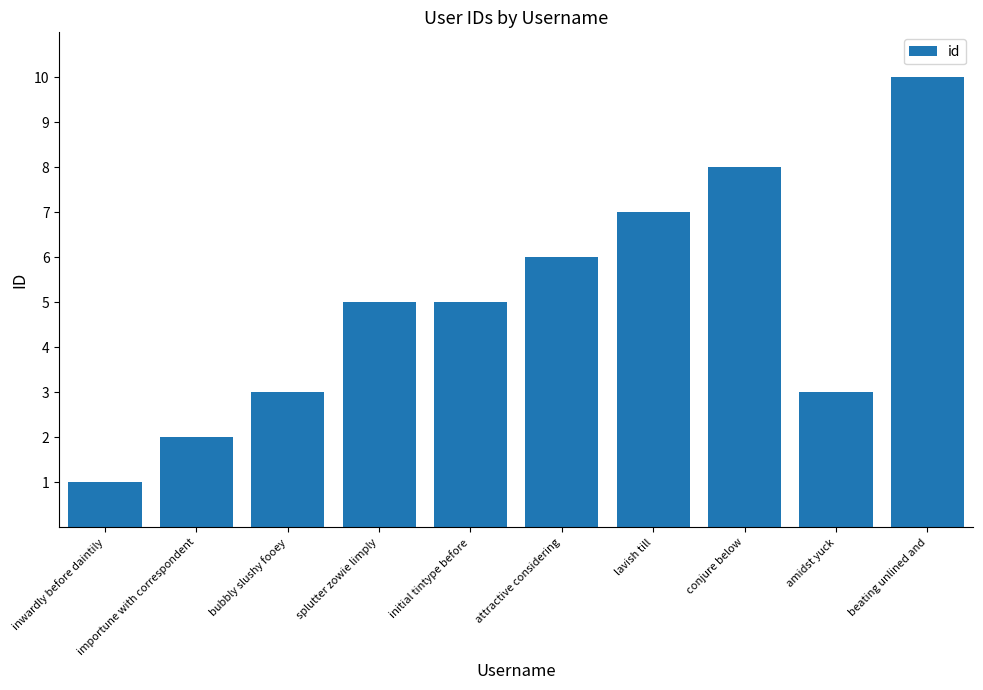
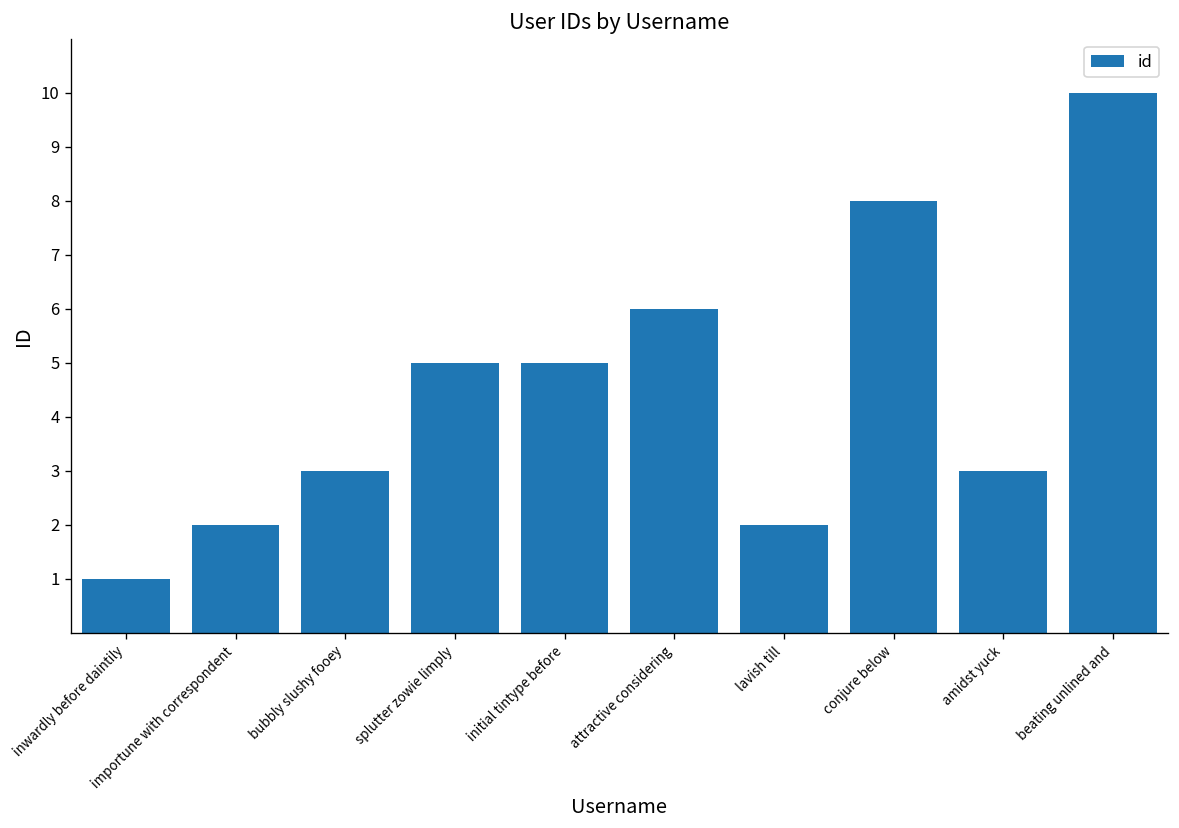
  {
    "inwardly before daintily": 1,
    "importune with correspondent": 2,
    "bubbly slushy fooey": 3,
    "splutter zowie limply": 5,
    "initial tintype before": 5,
    "attractive considering": 6,
-   "lavish till": 7,
+   "lavish till": 2,
    "conjure below": 8,
    "amidst yuck": 3,
    "beating unlined and": 10
  }
